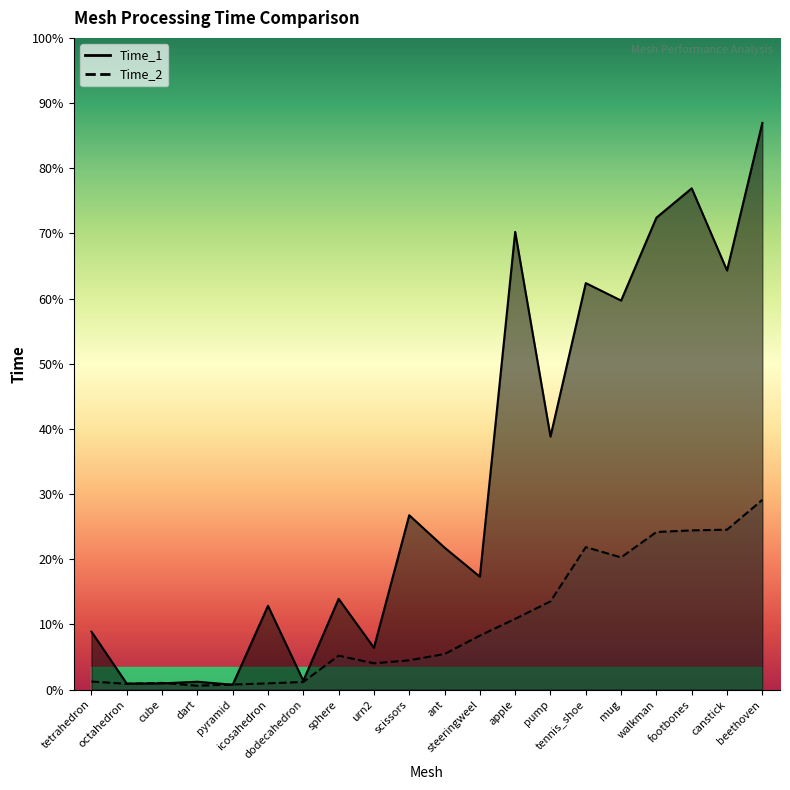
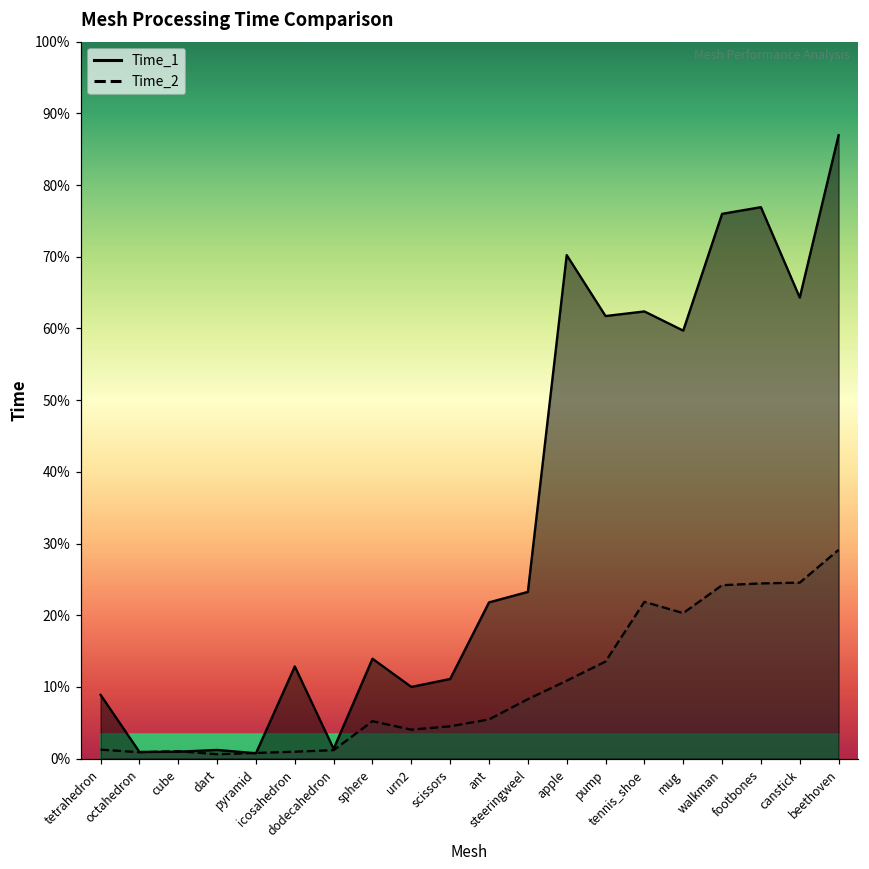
  {
    "Time_1": {
      "tetrahedron": "9%",
      "dart": "1%",
      "icosahedron": "13%",
      "sphere": "14%",
-     "urn2": "6%",
-     "scissors": "27%",
+     "urn2": "10%",
+     "scissors": "11%",
      "ant": "22%",
-     "steeringweel": "17%",
+     "steeringweel": "23%",
      "apple": "70%",
-     "pump": "39%",
+     "pump": "62%",
      "tennis_shoe": "62%",
      "mug": "60%",
-     "walkman": "72%",
+     "walkman": "76%",
      "footbones": "77%",
      "canstick": "64%",
      "beethoven": "87%"
    }
  }
